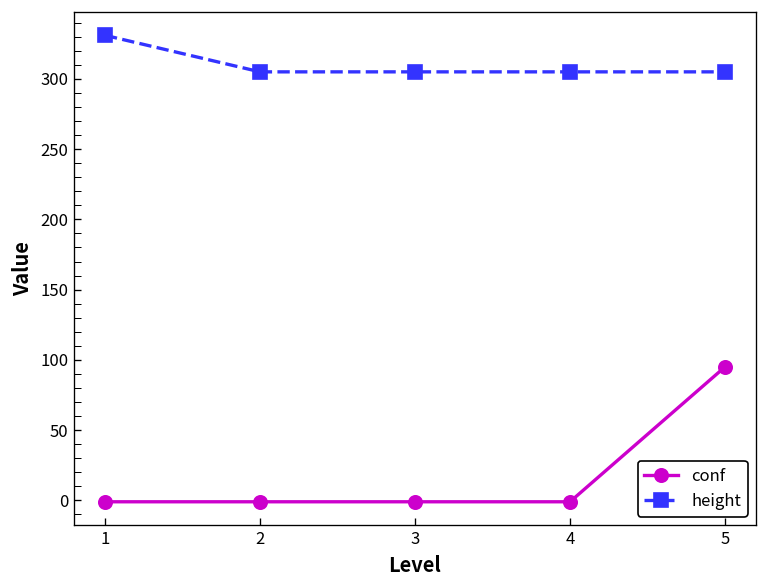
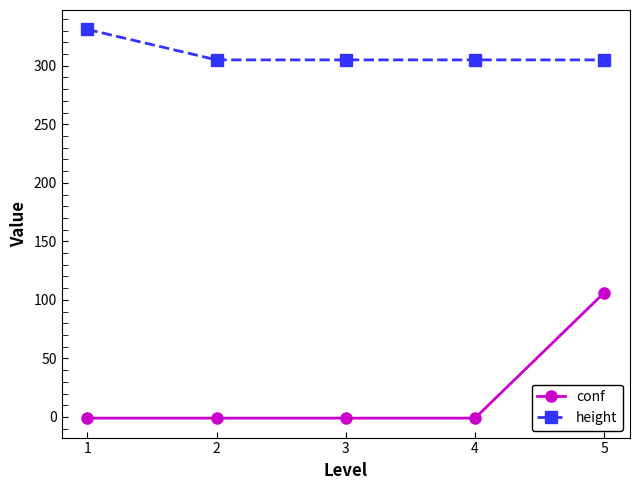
  {
    "conf": {
      "1": -1,
      "2": -1,
      "3": -1,
      "4": -1,
-     "5": 95
+     "5": 106
    },
    "height": {
      "1": 331,
      "2": 305,
      "3": 305,
      "4": 305,
      "5": 305
    }
  }
